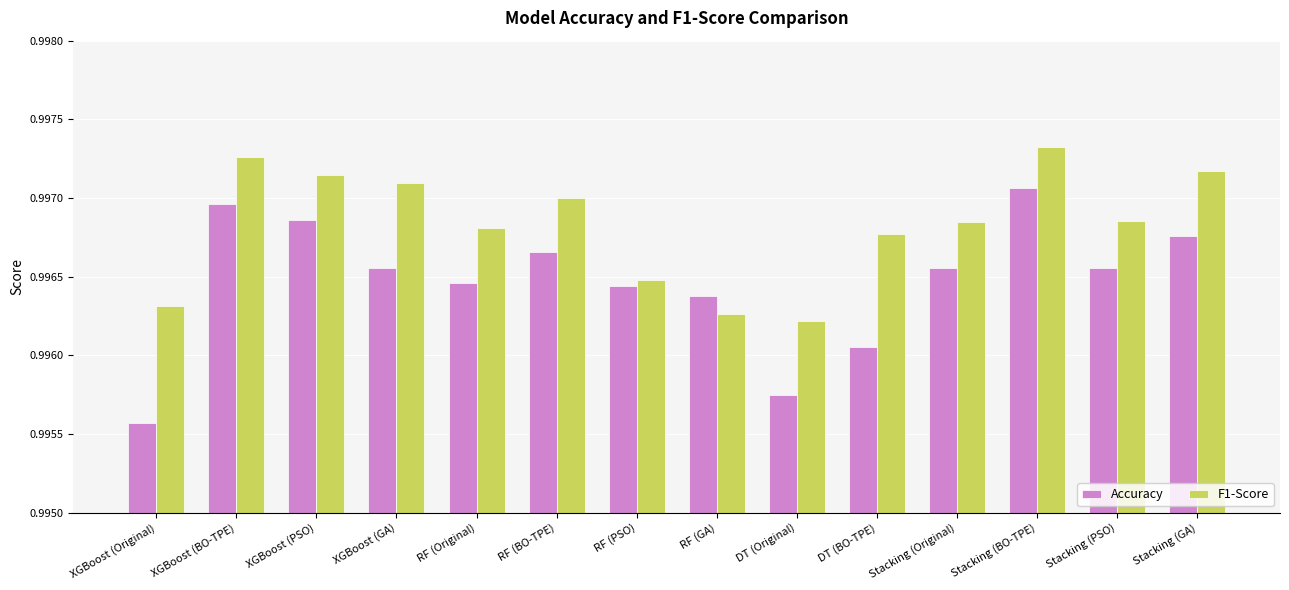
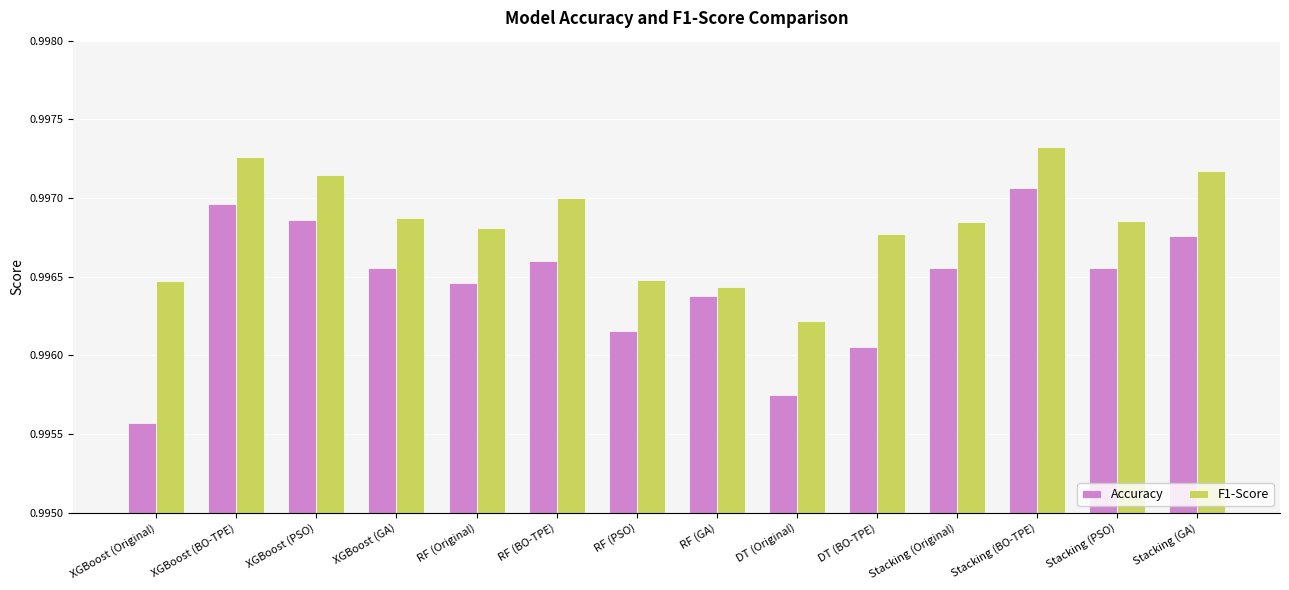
  {
    "Accuracy": {
      "XGBoost (Original)": 0.99557,
      "XGBoost (BO-TPE)": 0.99696,
      "XGBoost (PSO)": 0.99686,
      "XGBoost (GA)": 0.99656,
      "RF (Original)": 0.99646,
-     "RF (BO-TPE)": 0.99666,
-     "RF (PSO)": 0.99644,
+     "RF (BO-TPE)": 0.99660,
+     "RF (PSO)": 0.99615,
      "RF (GA)": 0.99638,
      "DT (Original)": 0.99575,
      "DT (BO-TPE)": 0.99605,
      "Stacking (Original)": 0.99656,
      "Stacking (BO-TPE)": 0.99706,
      "Stacking (PSO)": 0.99656,
      "Stacking (GA)": 0.99676
    },
    "F1-Score": {
-     "XGBoost (Original)": 0.99631,
+     "XGBoost (Original)": 0.99647,
      "XGBoost (BO-TPE)": 0.99726,
      "XGBoost (PSO)": 0.99715,
-     "XGBoost (GA)": 0.99710,
+     "XGBoost (GA)": 0.99687,
      "RF (Original)": 0.99681,
      "RF (BO-TPE)": 0.99700,
      "RF (PSO)": 0.99648,
-     "RF (GA)": 0.99626,
+     "RF (GA)": 0.99643,
      "DT (Original)": 0.99622,
      "DT (BO-TPE)": 0.99677,
      "Stacking (Original)": 0.99684,
      "Stacking (BO-TPE)": 0.99732,
      "Stacking (PSO)": 0.99685,
      "Stacking (GA)": 0.99717
    }
  }
